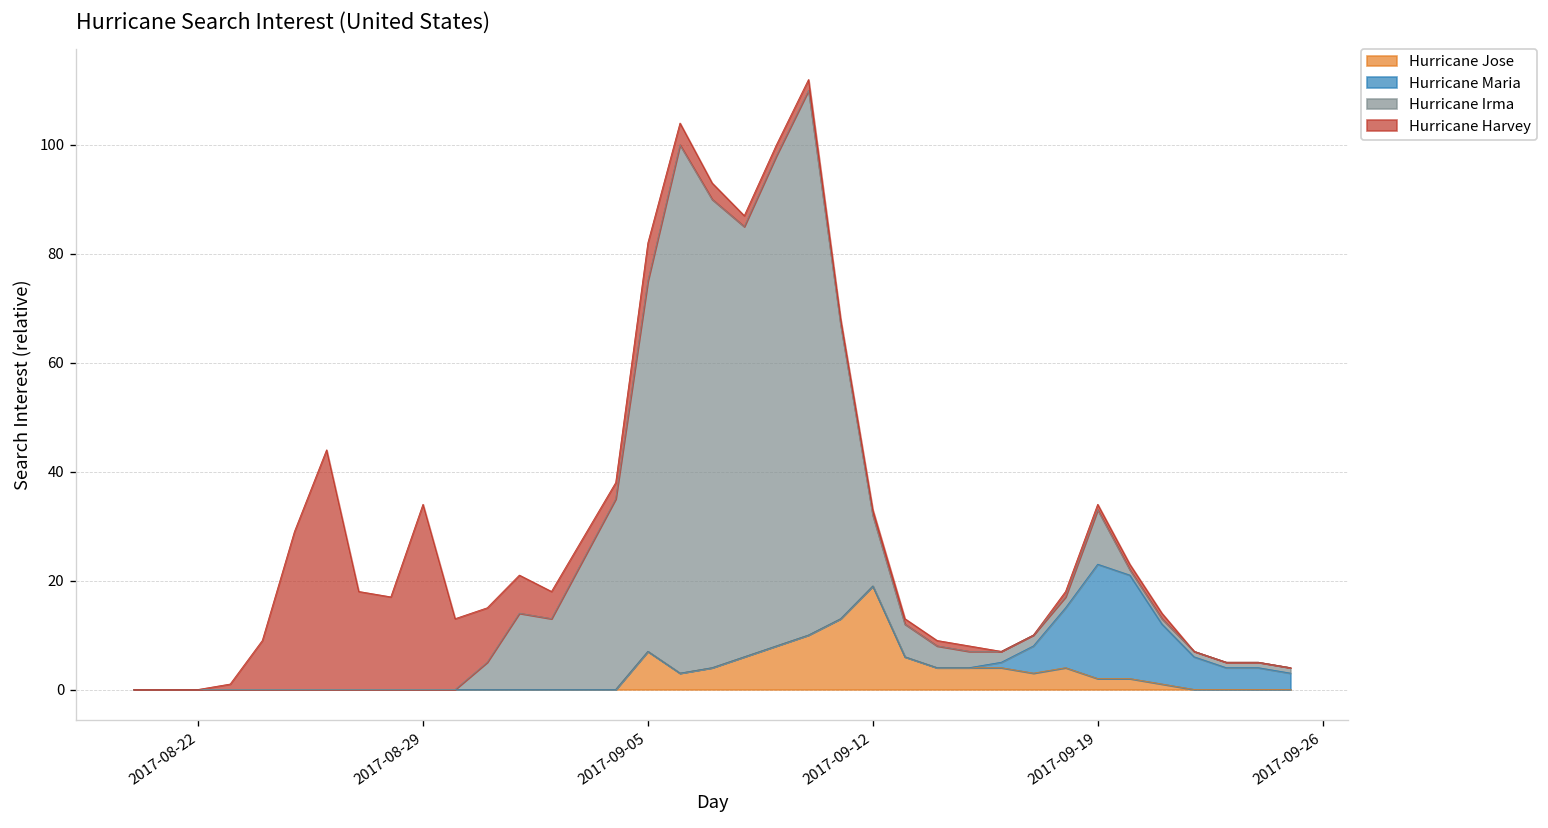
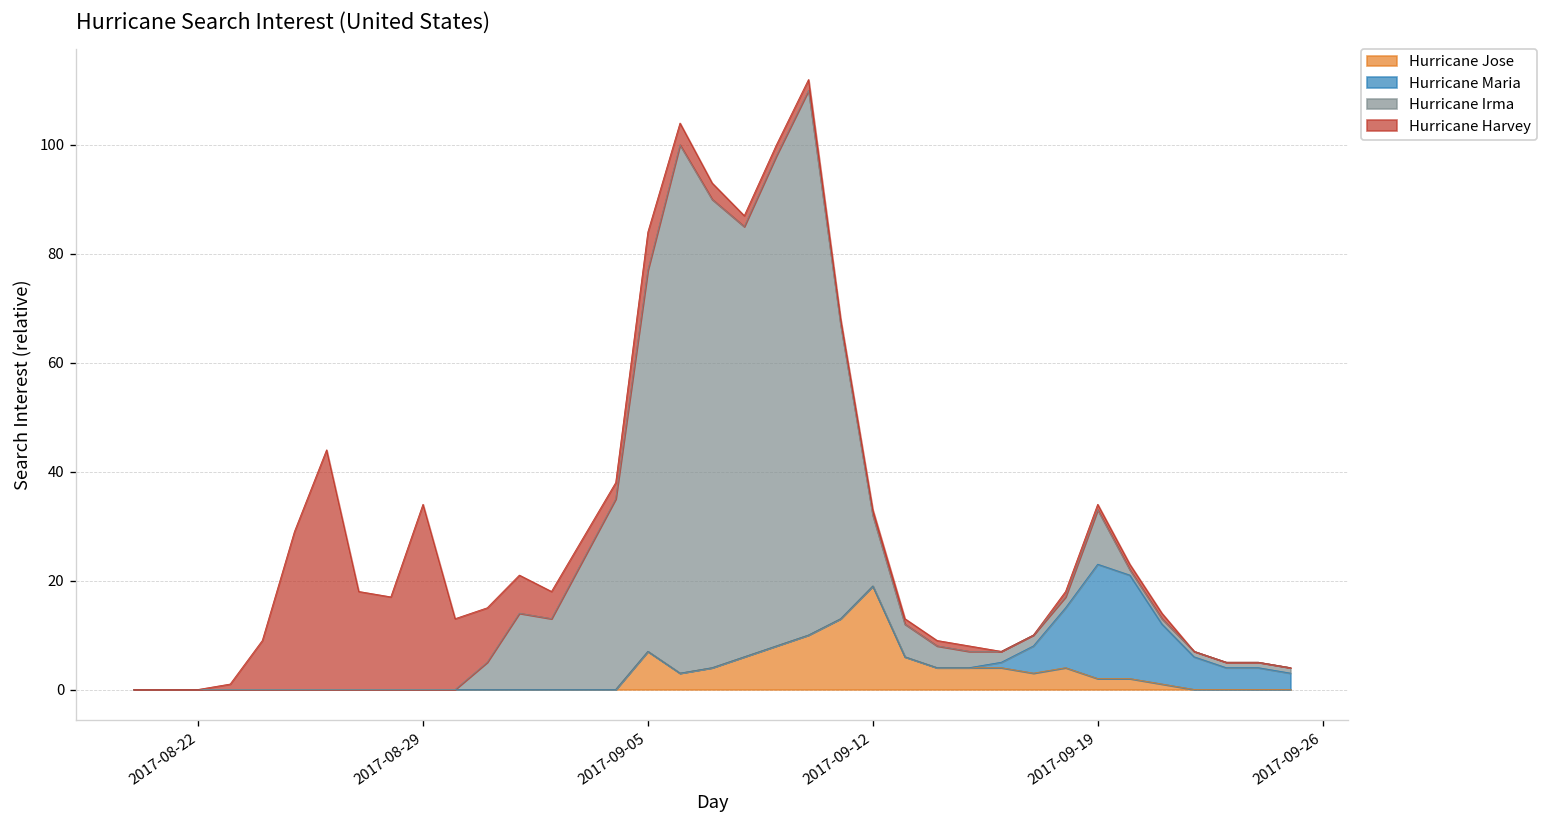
  {
    "Hurricane Jose": {
      "2017-09-19": 2
    },
    "Hurricane Maria": {
      "2017-09-19": 21
    },
    "Hurricane Irma": {
-     "2017-09-05": 68,
+     "2017-09-05": 70,
      "2017-09-12": 13,
      "2017-09-19": 10
    },
    "Hurricane Harvey": {
      "2017-08-29": 34,
      "2017-09-05": 7,
      "2017-09-12": 1,
      "2017-09-19": 1
    }
  }
